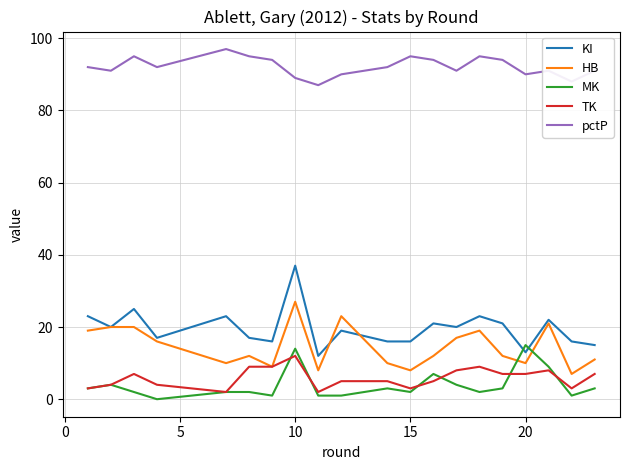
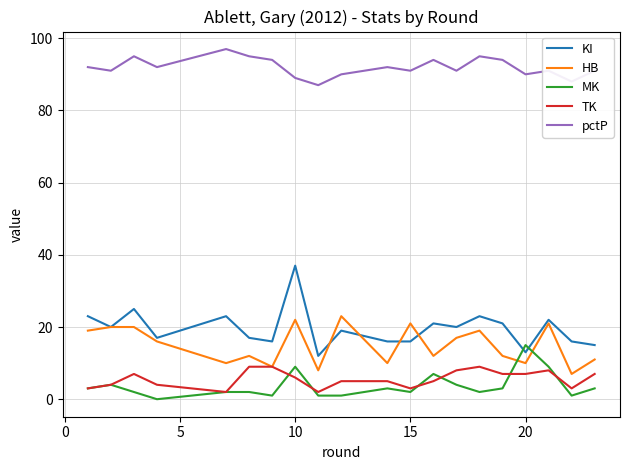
  {
    "KI": {
      "10": 37,
      "15": 16,
      "20": 13
    },
    "HB": {
-     "10": 27,
-     "15": 8,
+     "10": 22,
+     "15": 21,
      "20": 10
    },
    "MK": {
-     "10": 14,
+     "10": 9,
      "15": 2,
      "20": 15
    },
    "TK": {
-     "10": 12,
+     "10": 6,
      "15": 3,
      "20": 7
    },
    "pctP": {
      "10": 89,
-     "15": 95,
+     "15": 91,
      "20": 90
    }
  }
